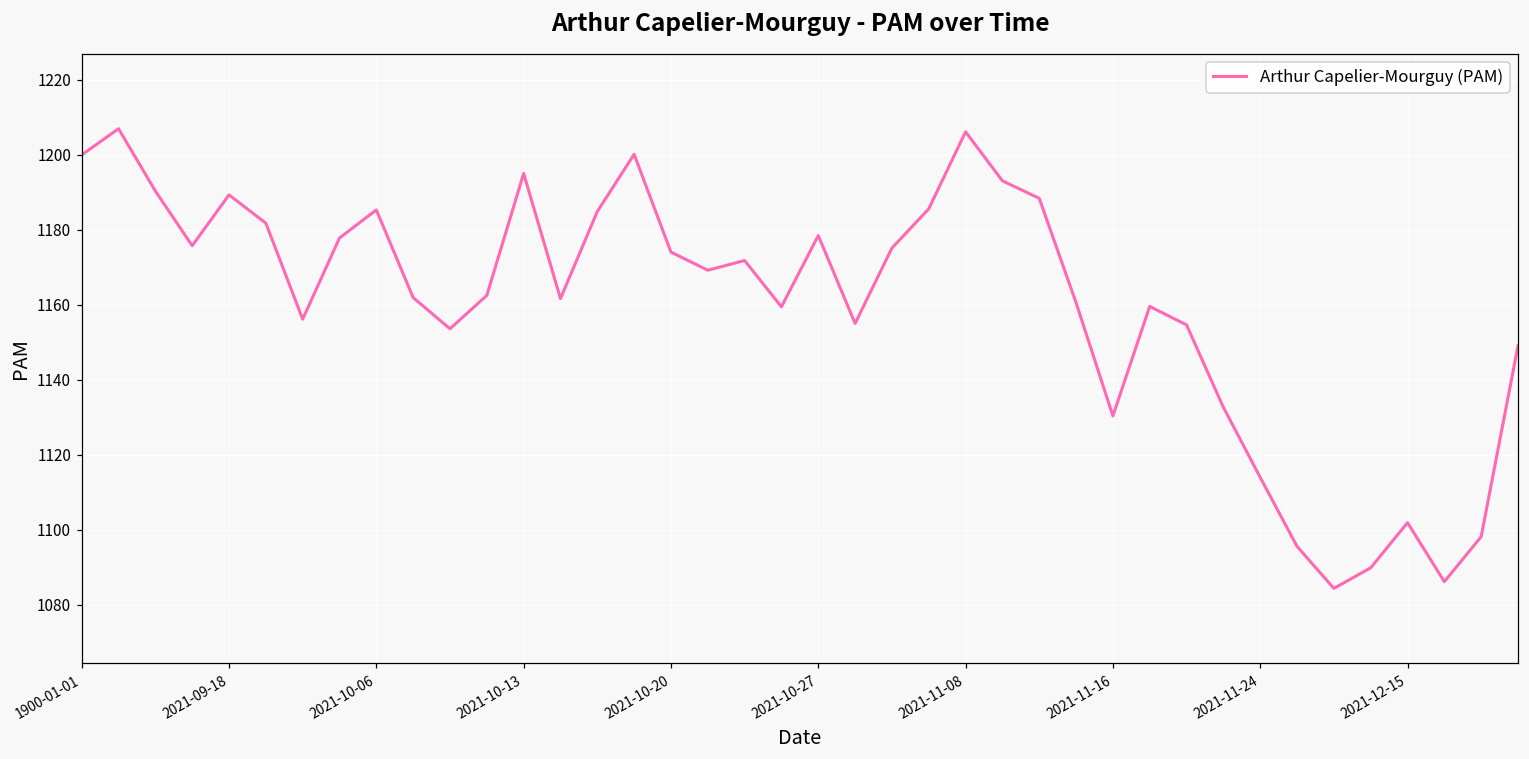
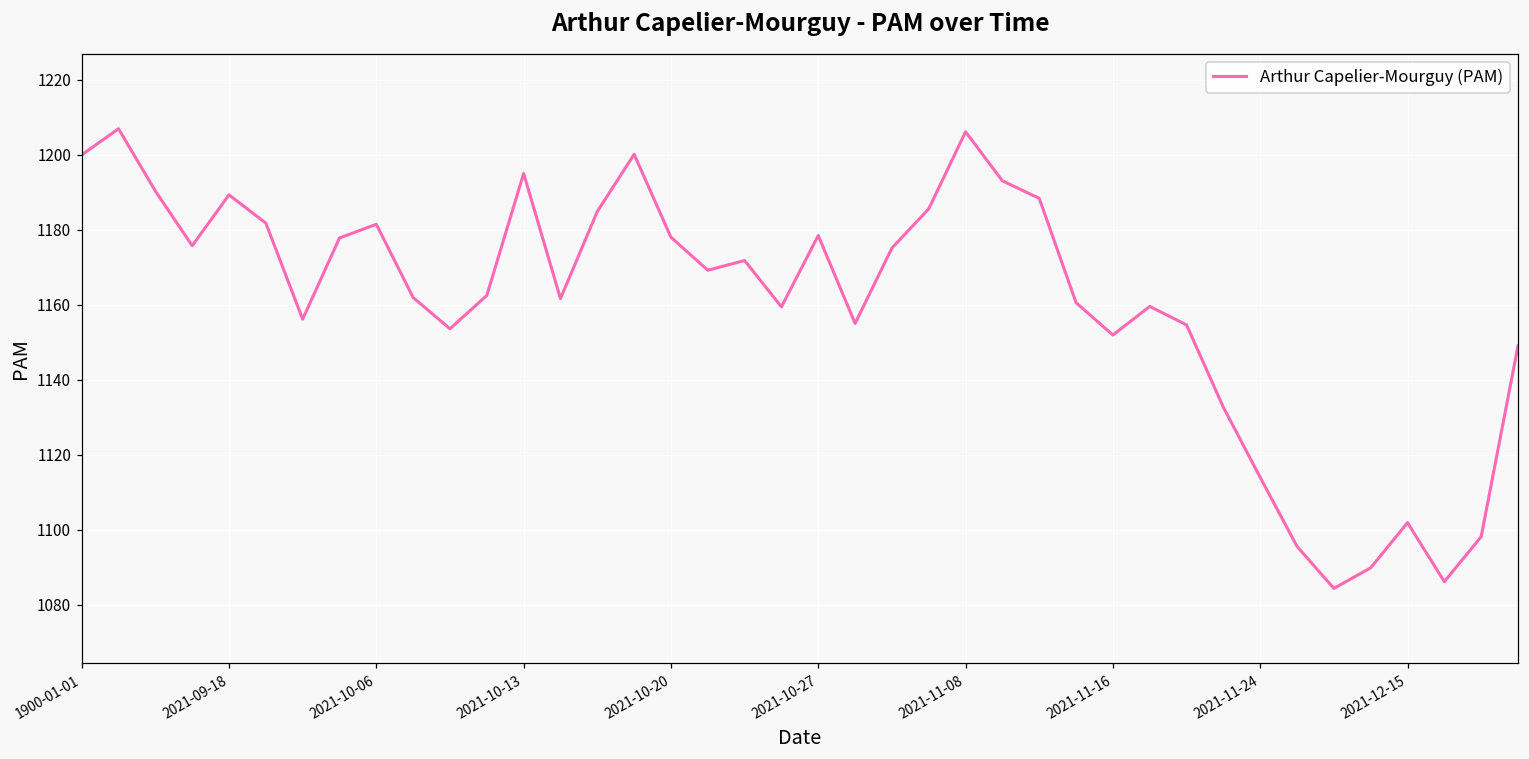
  {
    "1900-01-01": 1200,
    "2021-09-18": 1189,
-   "2021-10-06": 1185,
+   "2021-10-06": 1182,
    "2021-10-13": 1195,
-   "2021-10-20": 1174,
+   "2021-10-20": 1178,
    "2021-10-27": 1179,
    "2021-11-08": 1206,
-   "2021-11-16": 1130
+   "2021-11-16": 1152
  }
